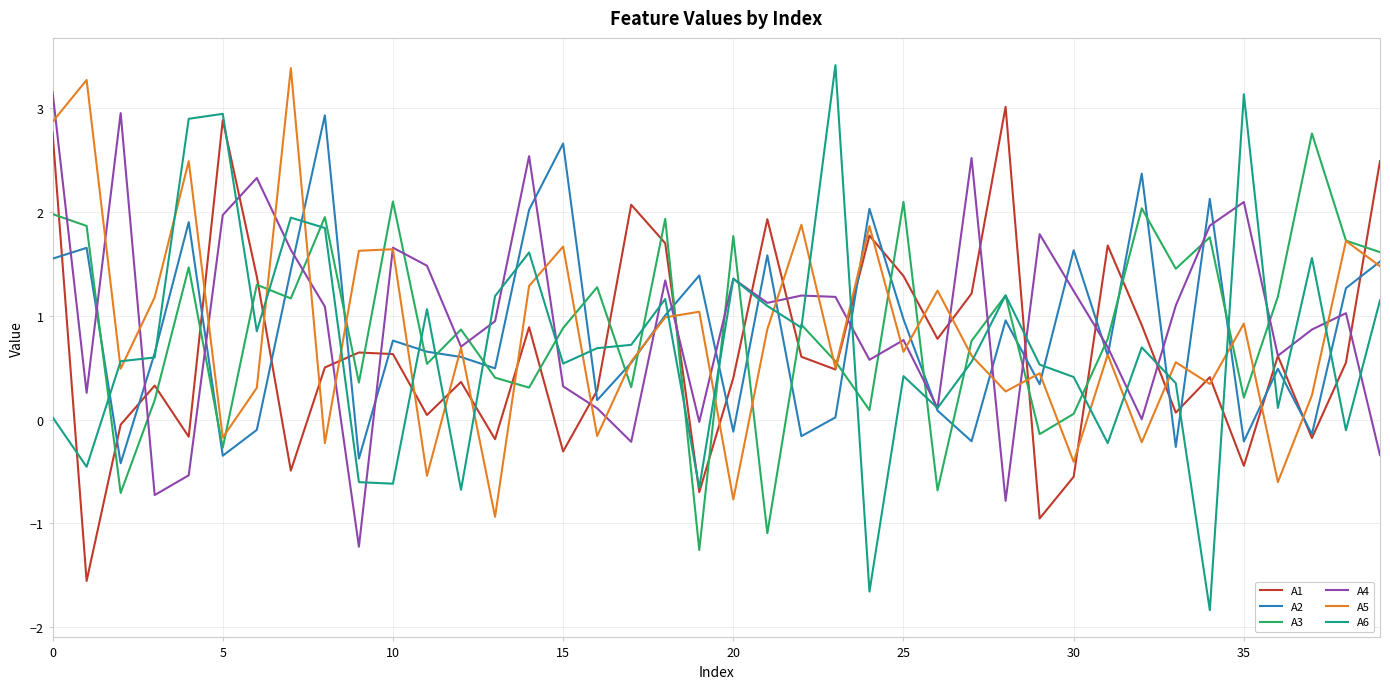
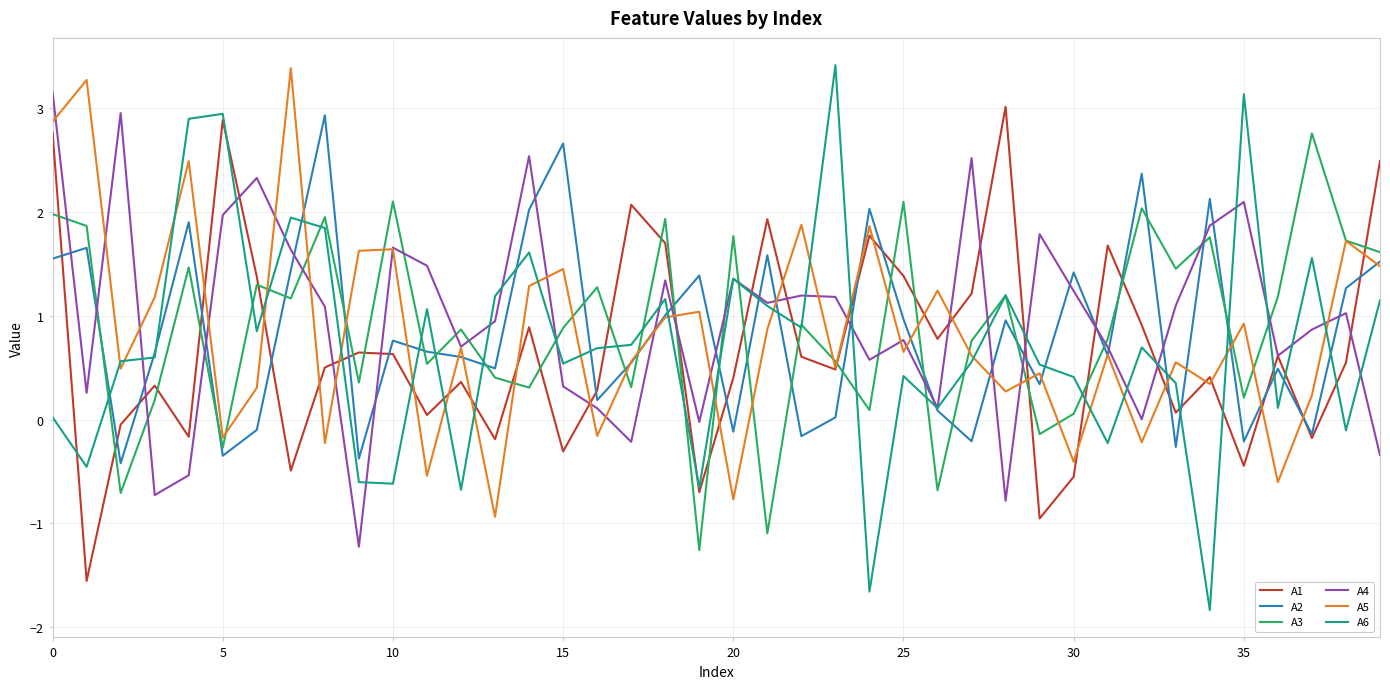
  {
    "A1": {
      "0": 2.76,
      "5": 2.88,
      "10": 0.63,
      "15": -0.31,
      "20": 0.40,
      "25": 1.38,
      "30": -0.55,
      "35": -0.44
    },
    "A2": {
      "0": 1.55,
      "5": -0.35,
      "10": 0.76,
      "15": 2.66,
      "20": -0.12,
      "25": 0.97,
-     "30": 1.63,
+     "30": 1.42,
      "35": -0.21
    },
    "A4": {
      "0": 3.15,
      "5": 1.97,
      "15": 0.32,
      "25": 0.77,
      "30": 1.24,
      "35": 2.09
    },
    "A5": {
      "0": 2.87,
      "5": -0.17,
-     "15": 1.67,
+     "15": 1.45,
      "20": -0.77,
      "25": 0.65,
      "30": -0.41,
      "35": 0.92
    }
  }
